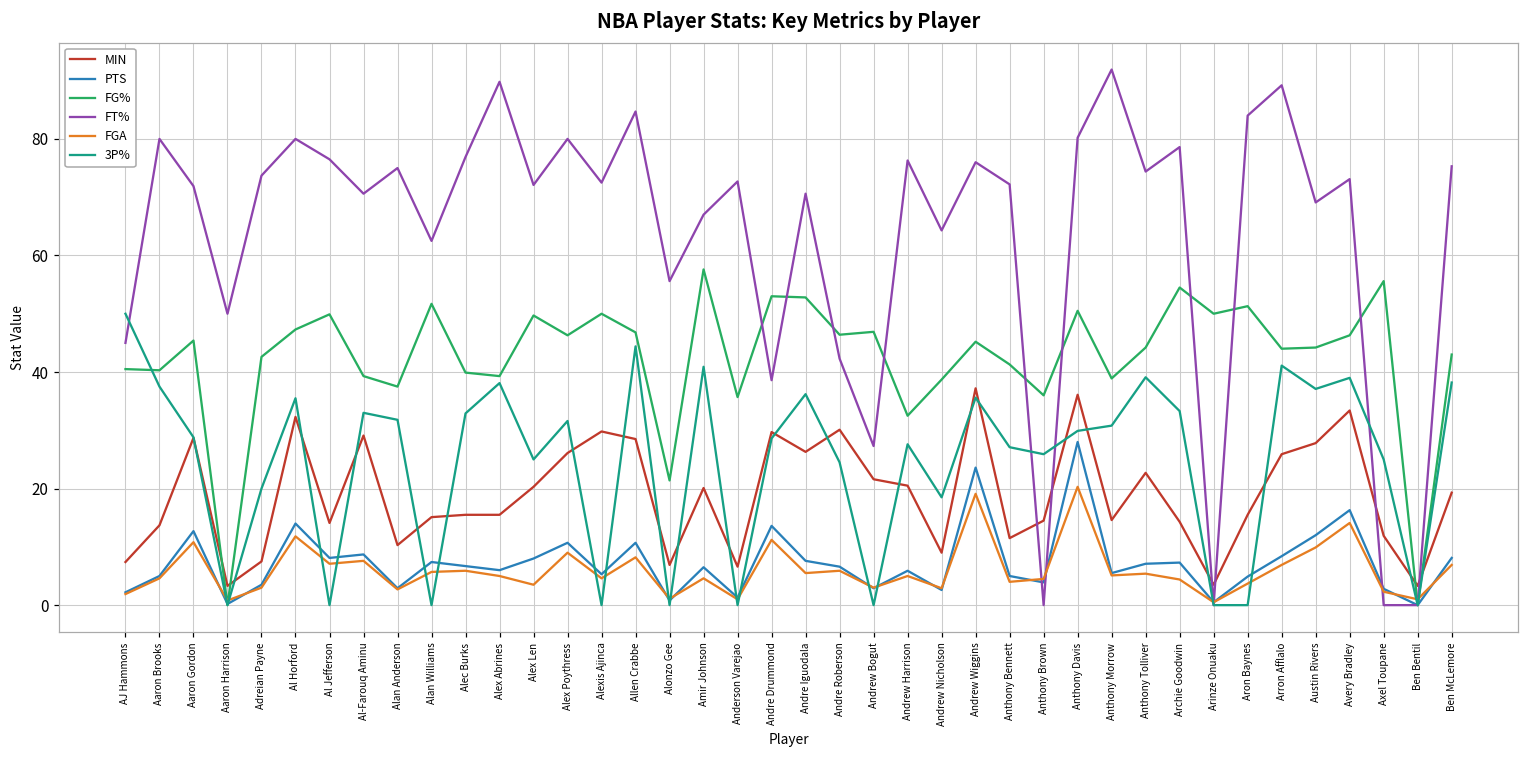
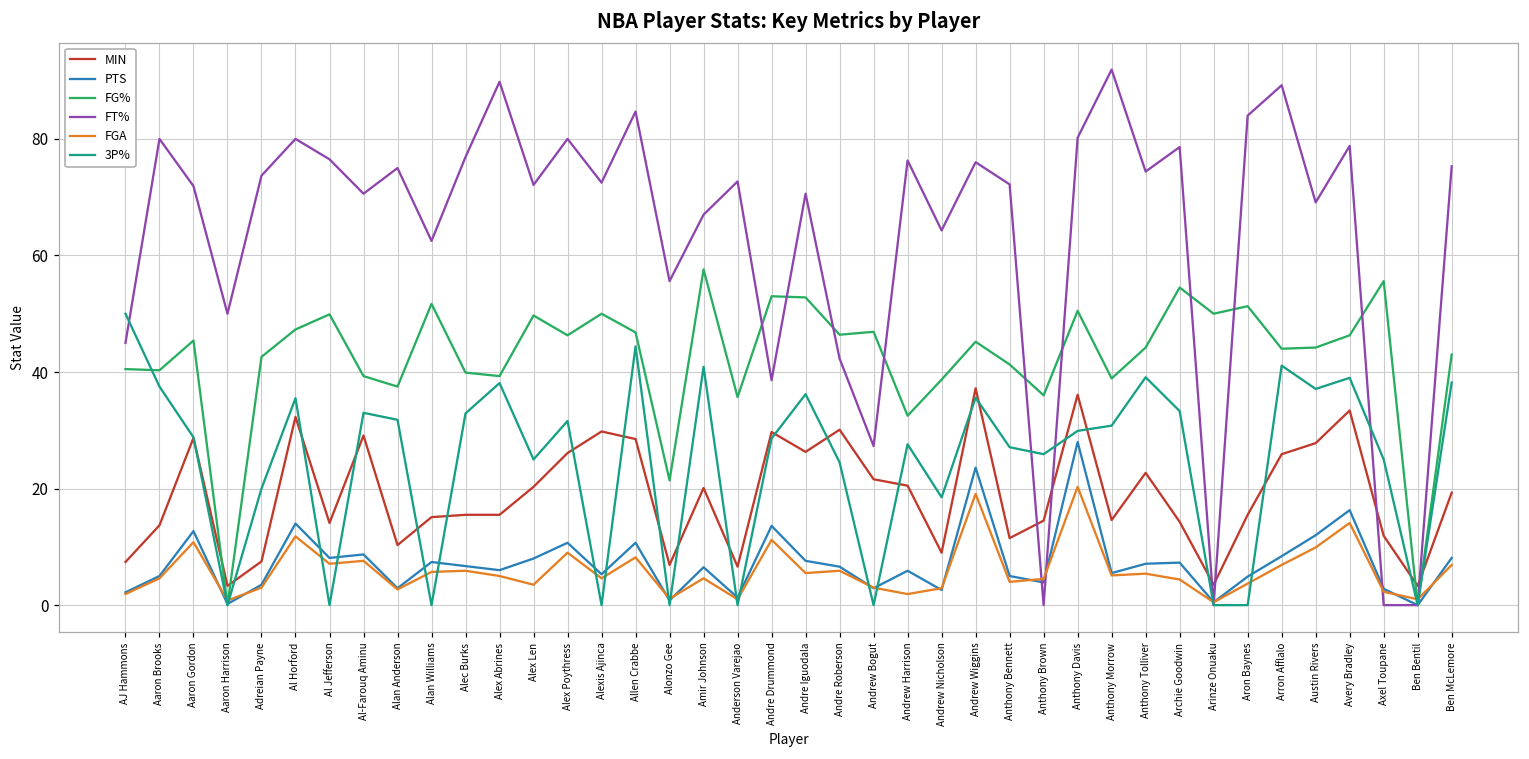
  {
    "MIN": {
      "AJ Hammons": 7,
      "Aaron Brooks": 14,
      "Aaron Harrison": 3,
      "Adreian Payne": 8,
      "Al Horford": 32,
      "Al Jefferson": 14,
      "Al-Farouq Aminu": 29,
      "Alan Anderson": 10,
      "Alan Williams": 15,
      "Alec Burks": 16,
      "Alex Abrines": 16,
      "Alex Len": 20,
      "Alex Poythress": 26,
      "Alexis Ajinca": 30,
      "Allen Crabbe": 29,
      "Alonzo Gee": 7,
      "Amir Johnson": 20,
      "Anderson Varejao": 7,
      "Andre Drummond": 30,
      "Andre Iguodala": 26,
      "Andre Roberson": 30,
      "Andrew Bogut": 22,
      "Andrew Harrison": 21,
      "Andrew Nicholson": 9,
      "Andrew Wiggins": 37,
      "Anthony Bennett": 12,
      "Anthony Brown": 15,
      "Anthony Davis": 36,
      "Anthony Morrow": 15,
      "Anthony Tolliver": 23,
      "Archie Goodwin": 14,
      "Arinze Onuaku": 4,
      "Aron Baynes": 16,
      "Arron Afflalo": 26,
      "Austin Rivers": 28,
      "Avery Bradley": 33,
      "Axel Toupane": 12,
      "Ben Bentil": 3,
      "Ben McLemore": 19
    },
    "PTS": {
      "Aaron Gordon": 13,
      "Adreian Payne": 4,
      "Al Horford": 14,
      "Al Jefferson": 8,
      "Al-Farouq Aminu": 9,
      "Alan Williams": 7,
      "Alec Burks": 7,
      "Alex Abrines": 6,
      "Alex Len": 8,
      "Alex Poythress": 11,
      "Alexis Ajinca": 5,
      "Allen Crabbe": 11,
      "Amir Johnson": 7,
      "Andre Drummond": 14,
      "Andre Iguodala": 8,
      "Andre Roberson": 7,
      "Andrew Harrison": 6,
      "Andrew Wiggins": 24,
      "Anthony Bennett": 5,
      "Anthony Brown": 4,
      "Anthony Davis": 28,
      "Anthony Tolliver": 7,
      "Archie Goodwin": 7,
      "Aron Baynes": 5,
      "Arron Afflalo": 8,
      "Austin Rivers": 12,
      "Avery Bradley": 16,
      "Axel Toupane": 3,
      "Ben McLemore": 8
    },
    "FT%": {
      "AJ Hammons": 45,
      "Aaron Brooks": 80,
      "Aaron Gordon": 72,
      "Aaron Harrison": 50,
      "Adreian Payne": 74,
      "Al Horford": 80,
      "Al Jefferson": 77,
      "Al-Farouq Aminu": 71,
      "Alan Anderson": 75,
      "Alan Williams": 63,
      "Alec Burks": 77,
      "Alex Abrines": 90,
      "Alex Len": 72,
      "Alex Poythress": 80,
      "Alexis Ajinca": 73,
      "Allen Crabbe": 85,
      "Alonzo Gee": 56,
      "Amir Johnson": 67,
      "Anderson Varejao": 73,
      "Andre Drummond": 39,
      "Andre Iguodala": 71,
      "Andre Roberson": 42,
      "Andrew Bogut": 27,
      "Andrew Harrison": 76,
      "Andrew Nicholson": 64,
      "Andrew Wiggins": 76,
      "Anthony Bennett": 72,
      "Anthony Brown": 0,
      "Anthony Davis": 80,
      "Anthony Morrow": 92,
      "Anthony Tolliver": 74,
      "Archie Goodwin": 79,
      "Aron Baynes": 84,
      "Arron Afflalo": 89,
      "Austin Rivers": 69,
-     "Avery Bradley": 73,
+     "Avery Bradley": 79,
      "Axel Toupane": 0,
      "Ben McLemore": 75
    },
    "FGA": {
      "Aaron Gordon": 11,
      "Aaron Harrison": 1,
      "Adreian Payne": 3,
      "Al Horford": 12,
      "Al Jefferson": 7,
      "Al-Farouq Aminu": 8,
      "Alan Williams": 6,
      "Alec Burks": 6,
      "Alex Abrines": 5,
      "Alex Len": 4,
      "Alex Poythress": 9,
      "Alexis Ajinca": 5,
      "Allen Crabbe": 8,
      "Amir Johnson": 5,
      "Andre Drummond": 11,
      "Andre Iguodala": 6,
      "Andre Roberson": 6,
-     "Andrew Harrison": 5,
+     "Andrew Harrison": 2,
      "Andrew Wiggins": 19,
      "Anthony Bennett": 4,
      "Anthony Brown": 5,
      "Anthony Davis": 20,
      "Anthony Tolliver": 5,
      "Archie Goodwin": 4,
      "Aron Baynes": 4,
      "Arron Afflalo": 7,
      "Austin Rivers": 10,
      "Avery Bradley": 14,
      "Axel Toupane": 2,
      "Ben Bentil": 1,
      "Ben McLemore": 7
    }
  }
